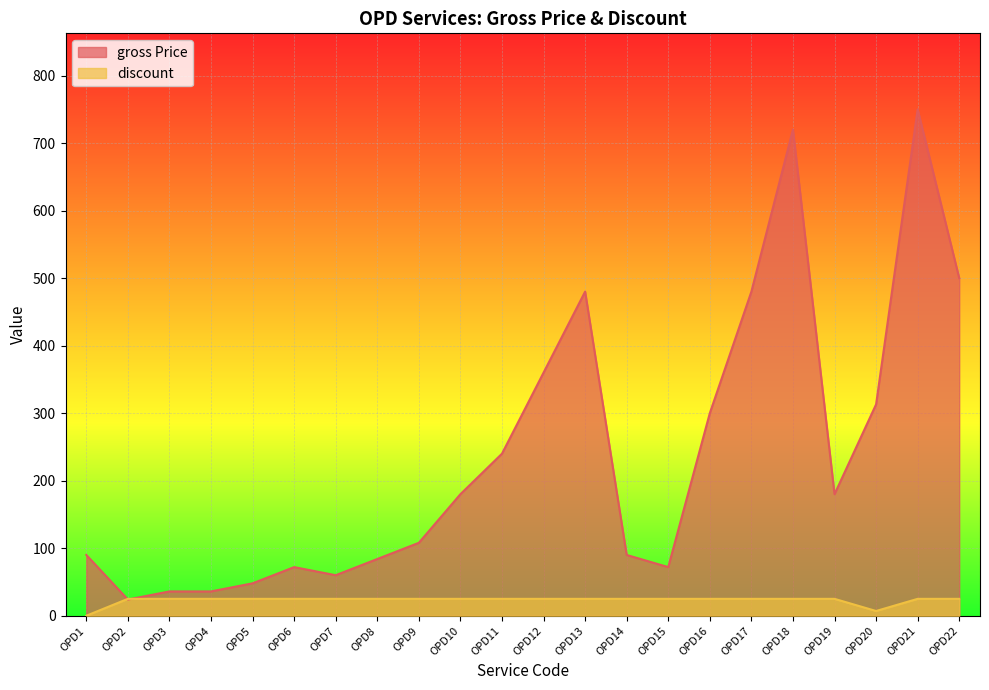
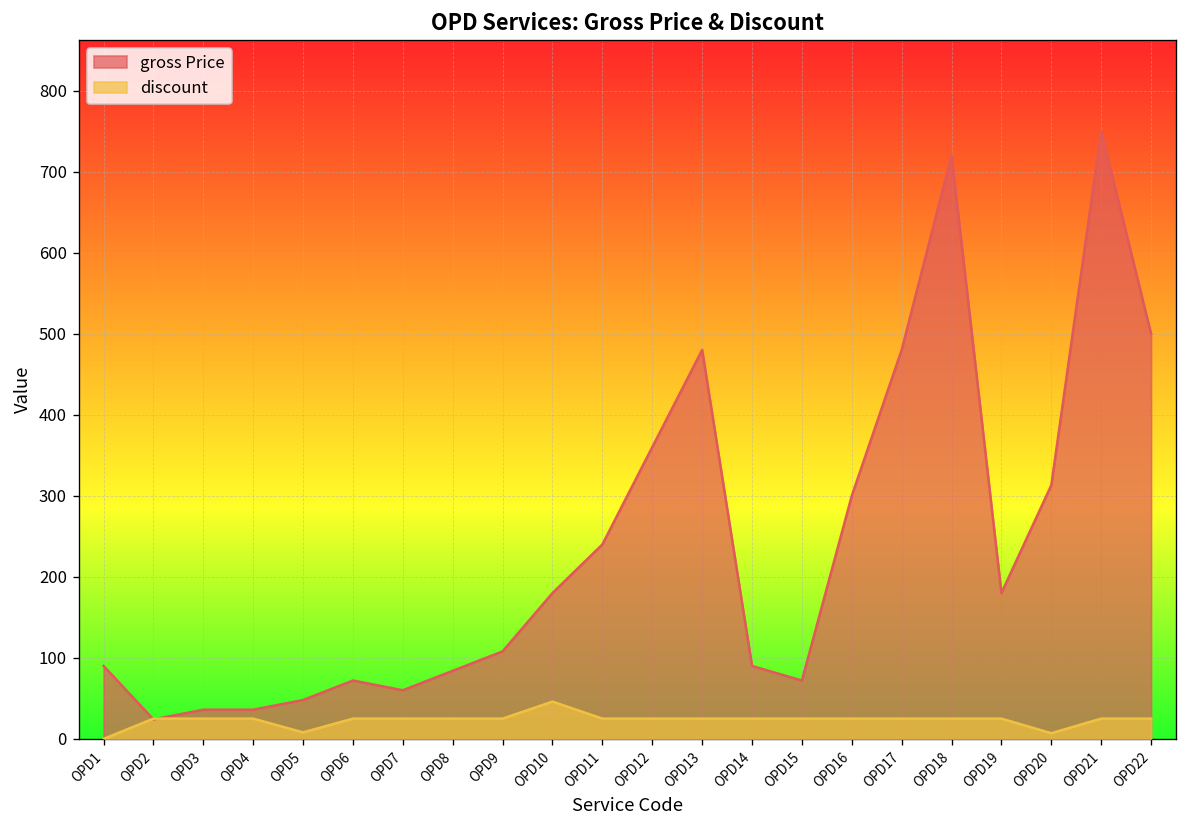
  {
    "gross Price": {
      "OPD1": 90,
      "OPD3": 40,
      "OPD4": 40,
      "OPD5": 50,
      "OPD6": 70,
      "OPD7": 60,
      "OPD8": 80,
      "OPD9": 110,
      "OPD10": 180,
      "OPD11": 240,
      "OPD12": 360,
      "OPD13": 480,
      "OPD14": 90,
      "OPD15": 70,
      "OPD16": 300,
      "OPD17": 480,
      "OPD18": 720,
      "OPD19": 180,
      "OPD20": 310,
      "OPD21": 750,
      "OPD22": 500
    },
    "discount": {
      "OPD1": 0,
      "OPD3": 30,
      "OPD4": 30,
-     "OPD5": 30,
+     "OPD5": 10,
      "OPD6": 30,
      "OPD7": 30,
      "OPD8": 30,
      "OPD9": 30,
-     "OPD10": 30,
+     "OPD10": 50,
      "OPD11": 30,
      "OPD12": 30,
      "OPD13": 30,
      "OPD14": 30,
      "OPD15": 30,
      "OPD16": 30,
      "OPD17": 30,
      "OPD18": 30,
      "OPD19": 30,
      "OPD20": 10,
      "OPD21": 30,
      "OPD22": 30
    }
  }
